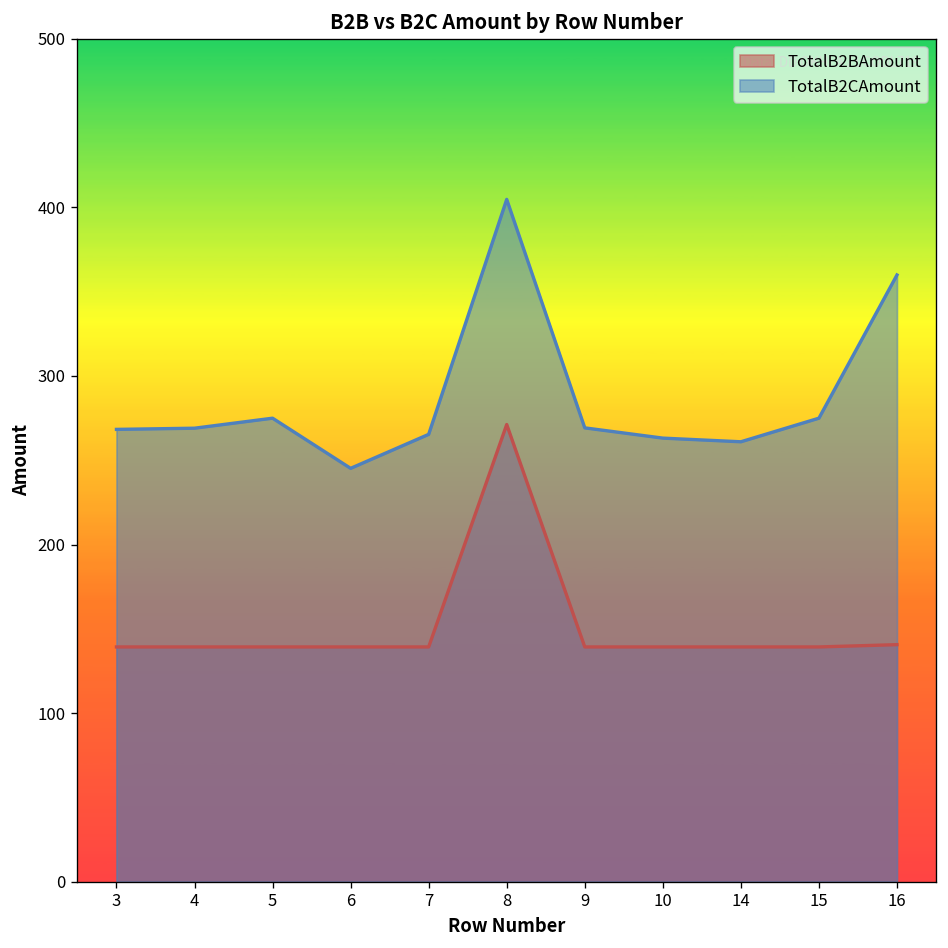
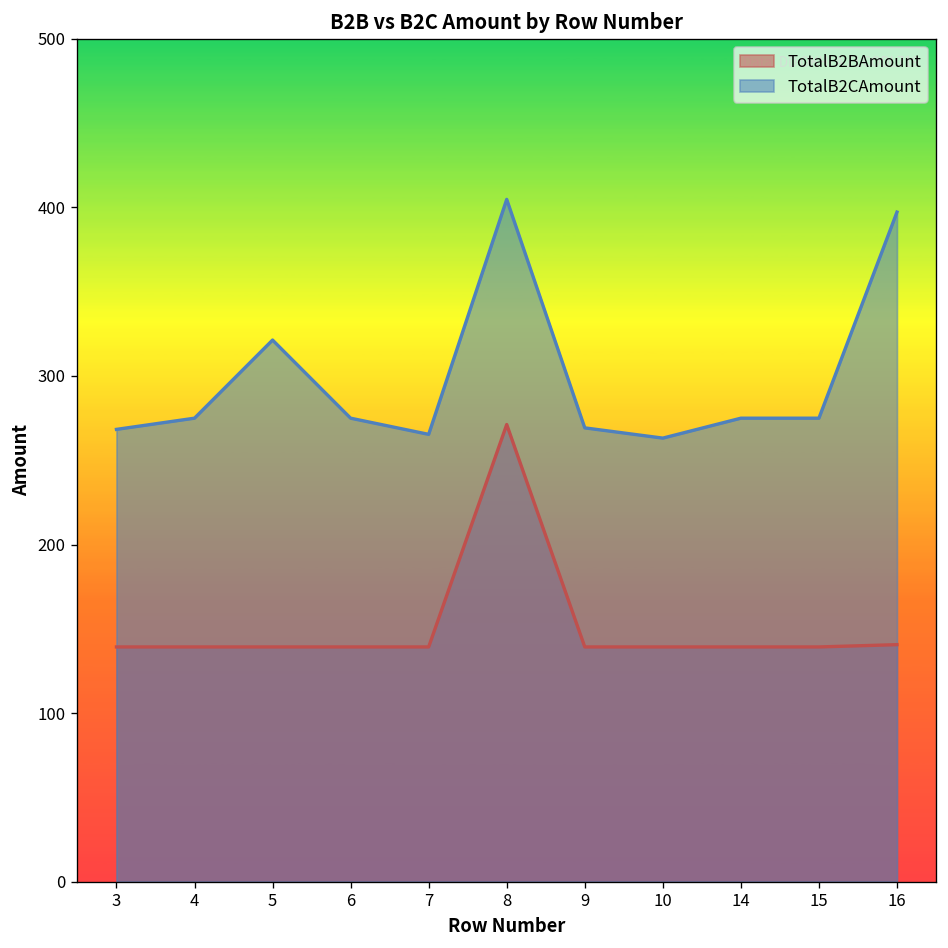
  {
    "TotalB2BAmount": {
      "3": 139,
      "4": 139,
      "5": 139,
      "6": 139,
      "7": 139,
      "8": 271,
      "9": 139,
      "10": 139,
      "14": 139,
      "15": 139,
      "16": 141
    },
    "TotalB2CAmount": {
      "3": 268,
-     "4": 269,
-     "5": 275,
-     "6": 245,
+     "4": 275,
+     "5": 321,
+     "6": 275,
      "7": 265,
      "8": 405,
      "9": 269,
      "10": 263,
-     "14": 261,
+     "14": 275,
      "15": 275,
-     "16": 360
+     "16": 397
    }
  }
